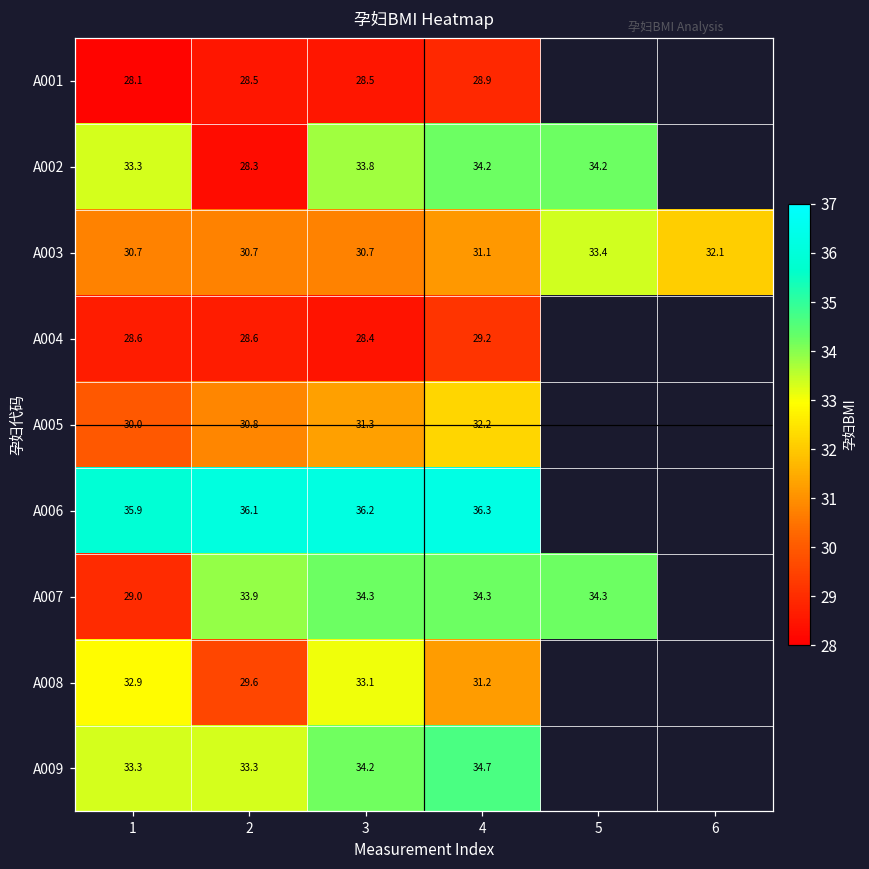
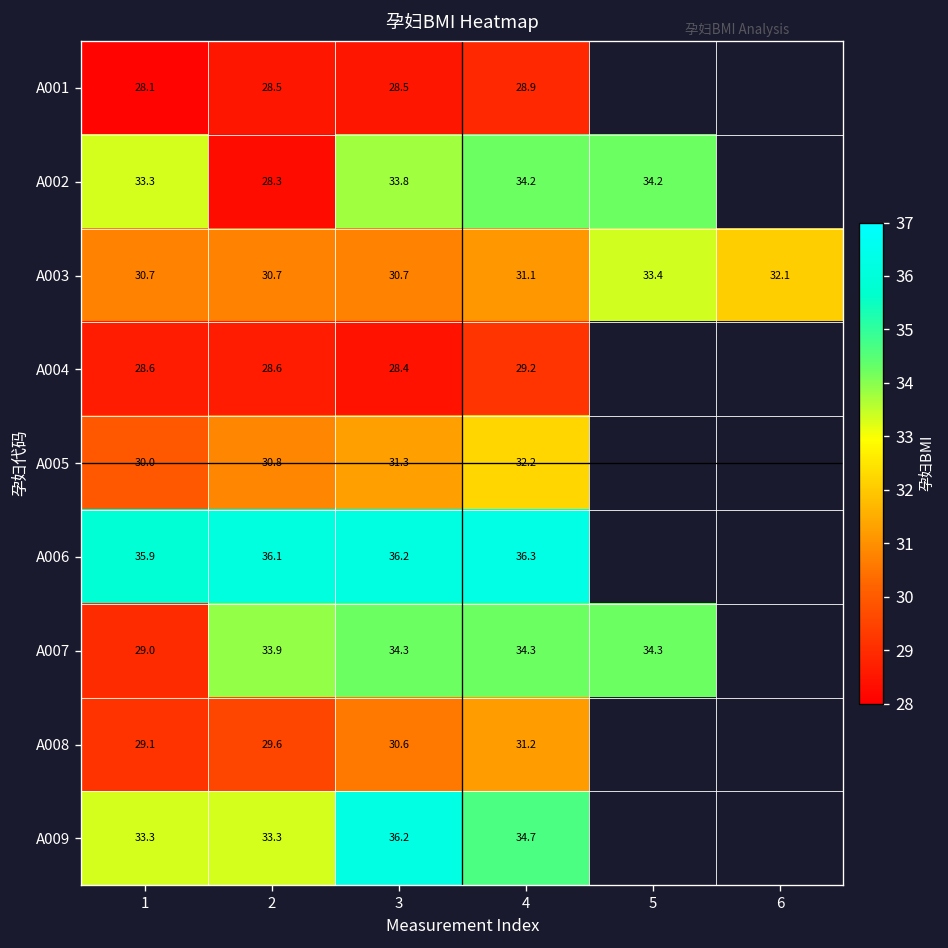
  {
    "A001": {
      "1": 28.1,
      "2": 28.5,
      "3": 28.5,
      "4": 28.9
    },
    "A002": {
      "1": 33.3,
      "2": 28.3,
      "3": 33.8,
      "4": 34.2,
      "5": 34.2
    },
    "A003": {
      "1": 30.7,
      "2": 30.7,
      "3": 30.7,
      "4": 31.1,
      "5": 33.4,
      "6": 32.1
    },
    "A004": {
      "1": 28.6,
      "2": 28.6,
      "3": 28.4,
      "4": 29.2
    },
    "A005": {
      "1": 30.0,
      "2": 30.8,
      "3": 31.3,
      "4": 32.2
    },
    "A006": {
      "1": 35.9,
      "2": 36.1,
      "3": 36.2,
      "4": 36.3
    },
    "A007": {
      "1": 29.0,
      "2": 33.9,
      "3": 34.3,
      "4": 34.3,
      "5": 34.3
    },
    "A008": {
-     "1": 32.9,
+     "1": 29.1,
      "2": 29.6,
-     "3": 33.1,
+     "3": 30.6,
      "4": 31.2
    },
    "A009": {
      "1": 33.3,
      "2": 33.3,
-     "3": 34.2,
+     "3": 36.2,
      "4": 34.7
    }
  }
